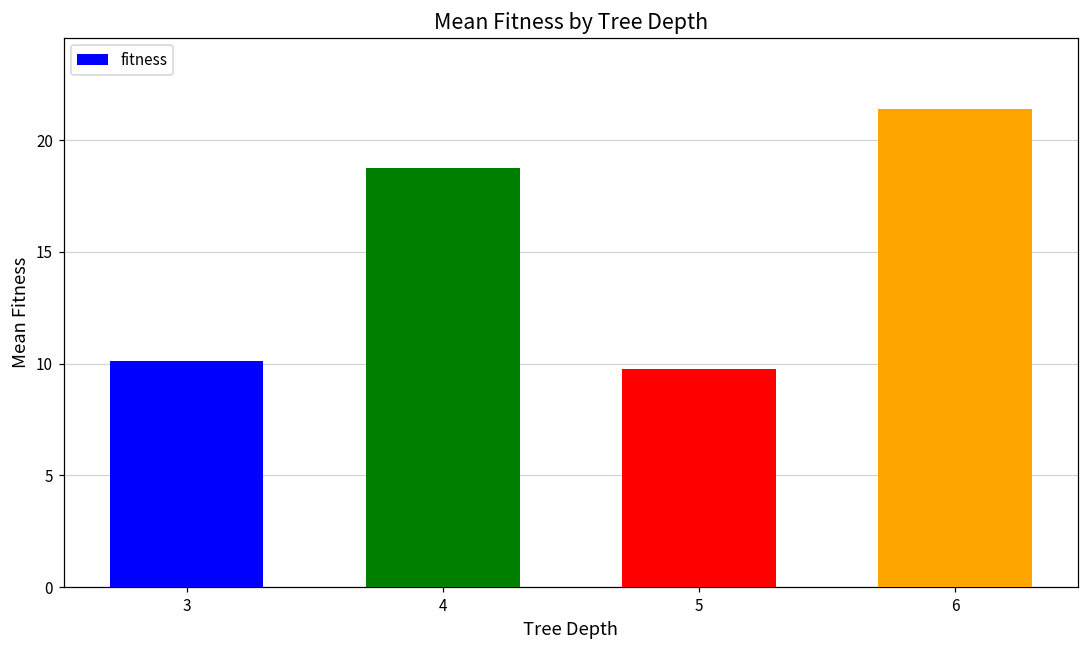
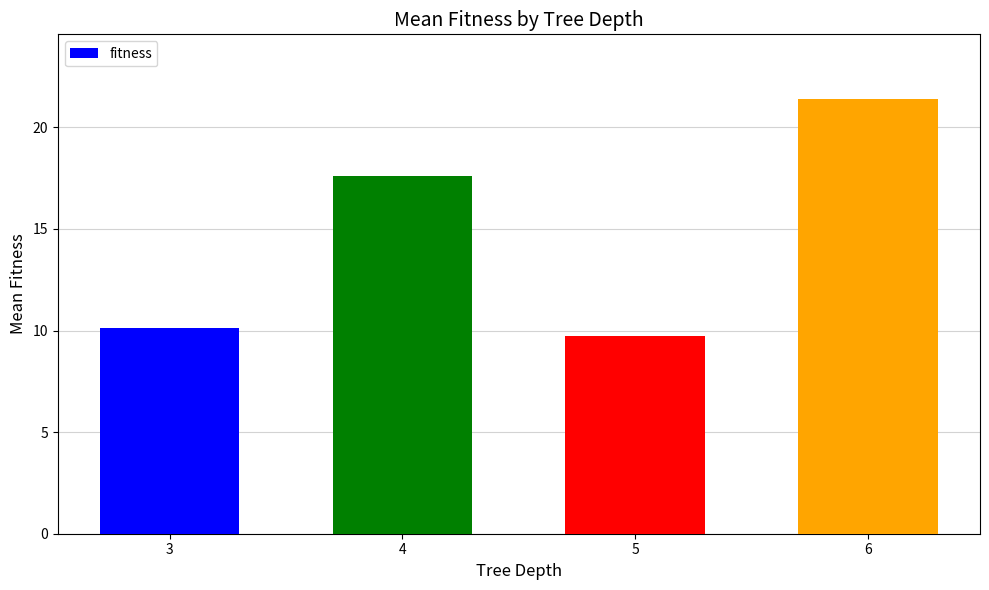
  {
    "3": 10.1,
-   "4": 18.8,
+   "4": 17.6,
    "5": 9.7,
    "6": 21.4
  }
